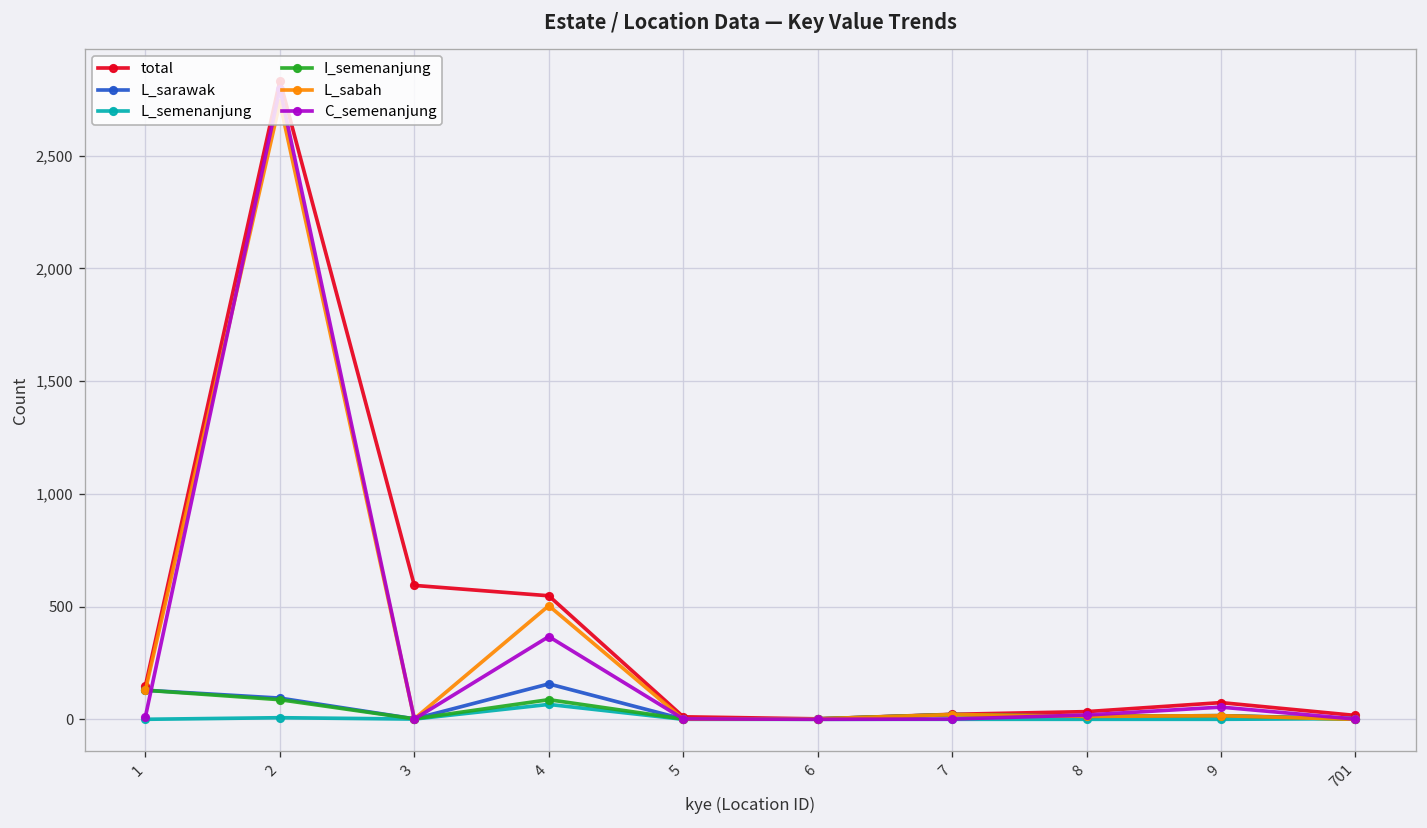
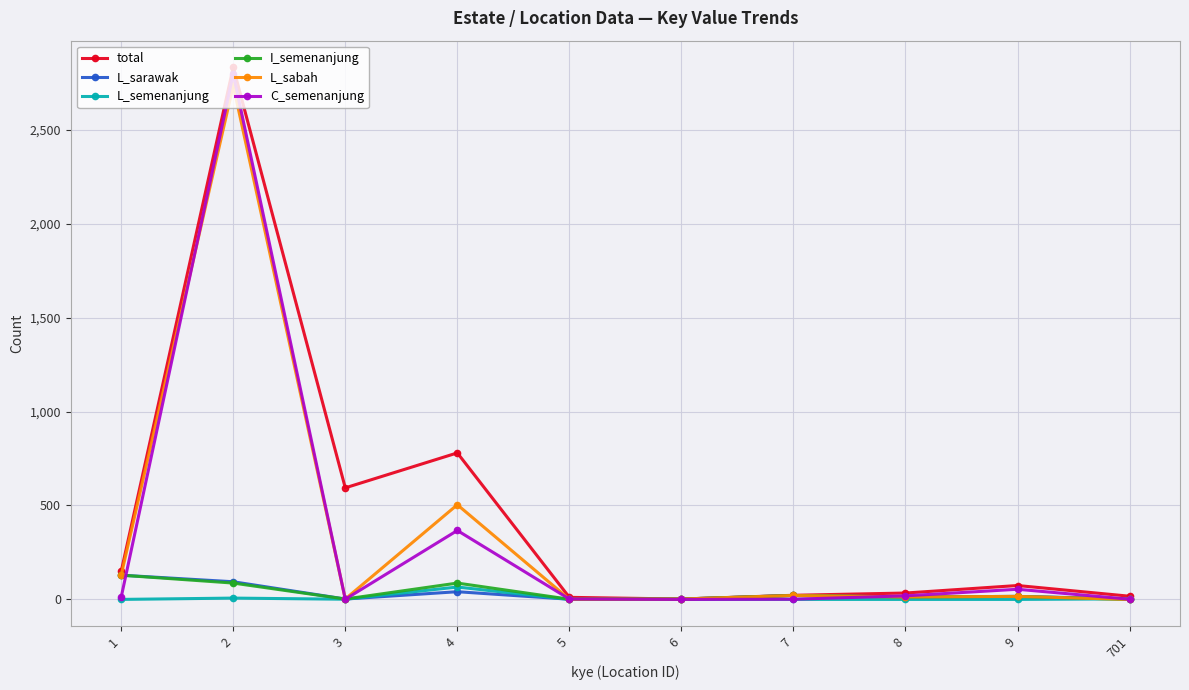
  {
    "total": {
      "1": 150,
      "3": 590,
-     "4": 550,
+     "4": 780,
      "8": 30,
      "9": 70,
      "701": 20
    },
    "L_sarawak": {
-     "4": 160
+     "4": 40
    },
    "L_semenanjung": {
      "2": 10,
      "4": 70,
      "9": 0
    },
    "I_semenanjung": {
      "4": 90
    },
    "L_sabah": {
      "4": 500
    },
    "C_semenanjung": {
      "4": 370,
      "9": 50
    }
  }
